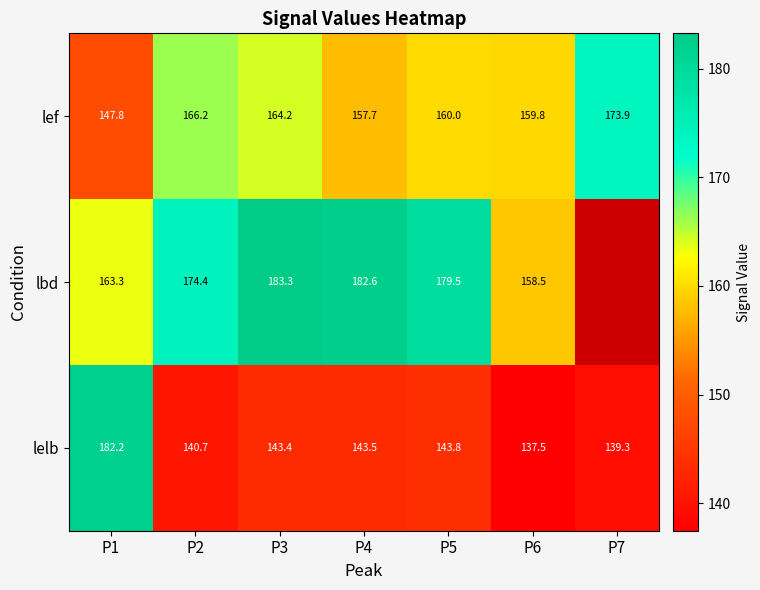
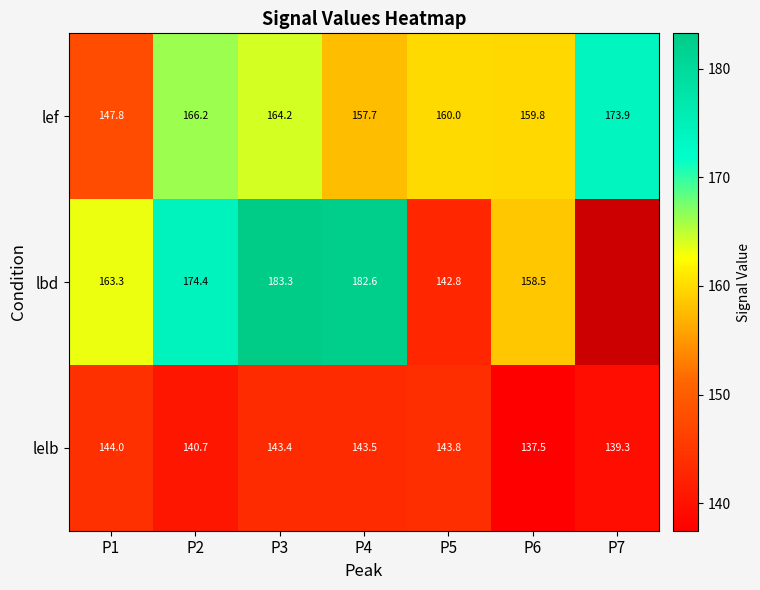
  {
    "lef": {
      "P1": 147.8,
      "P2": 166.2,
      "P3": 164.2,
      "P4": 157.7,
      "P5": 160.0,
      "P6": 159.8,
      "P7": 173.9
    },
    "lbd": {
      "P1": 163.3,
      "P2": 174.4,
      "P3": 183.3,
      "P4": 182.6,
-     "P5": 179.5,
+     "P5": 142.8,
      "P6": 158.5
    },
    "lelb": {
-     "P1": 182.2,
+     "P1": 144.0,
      "P2": 140.7,
      "P3": 143.4,
      "P4": 143.5,
      "P5": 143.8,
      "P6": 137.5,
      "P7": 139.3
    }
  }
